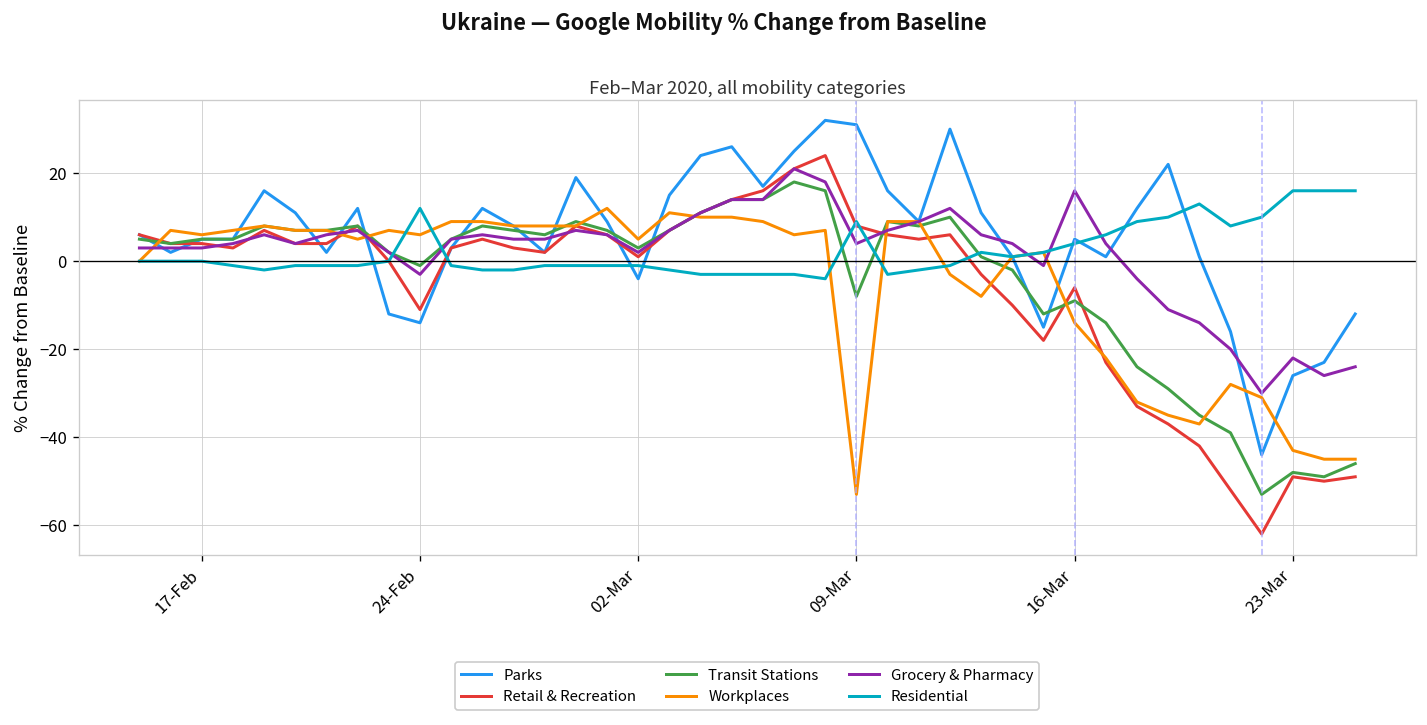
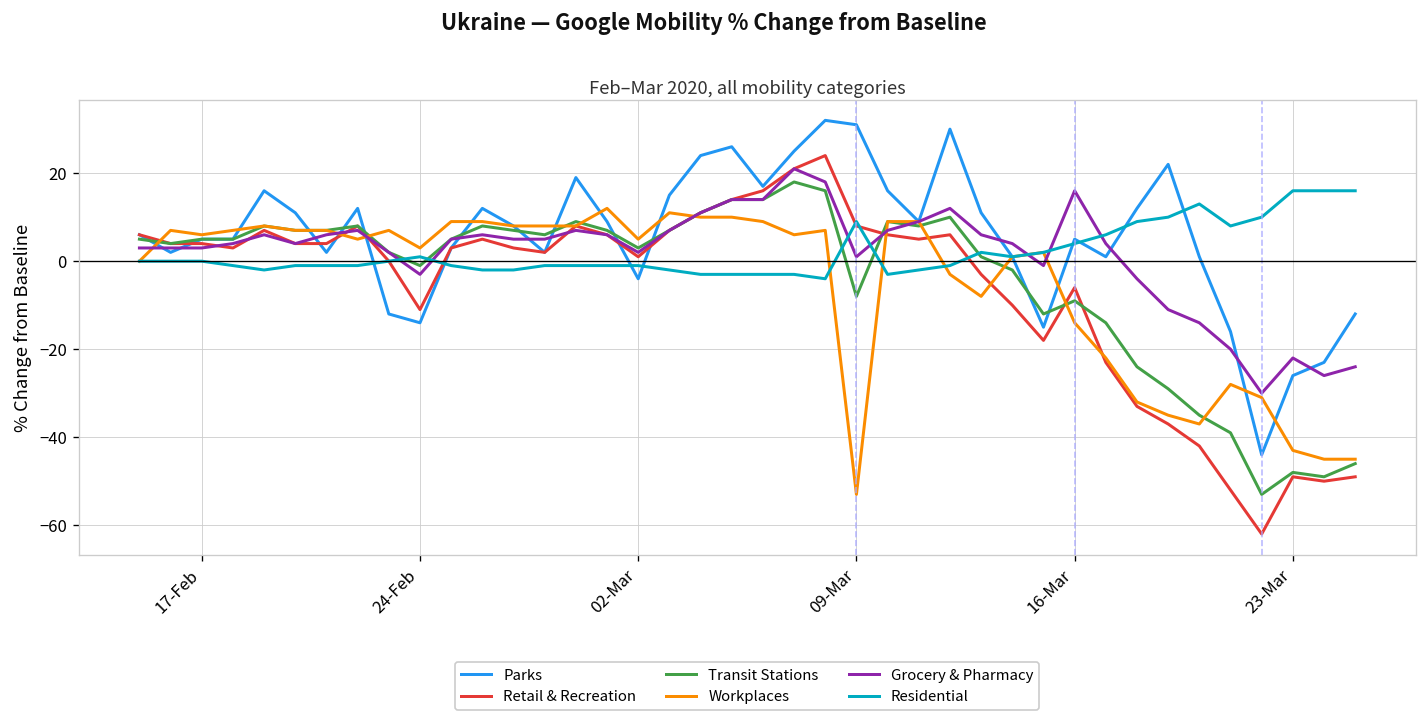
  {
    "Parks": {
      "24-Feb": -14,
      "02-Mar": -4,
      "09-Mar": 31,
      "16-Mar": 5,
      "23-Mar": -26
    },
    "Retail & Recreation": {
      "17-Feb": 4,
      "24-Feb": -11,
      "02-Mar": 1,
      "09-Mar": 8,
      "16-Mar": -6,
      "23-Mar": -49
    },
    "Transit Stations": {
      "24-Feb": -1,
      "02-Mar": 3,
      "09-Mar": -8,
      "16-Mar": -9,
      "23-Mar": -48
    },
    "Workplaces": {
      "17-Feb": 6,
-     "24-Feb": 6,
+     "24-Feb": 3,
      "02-Mar": 5,
      "09-Mar": -53,
      "16-Mar": -14,
      "23-Mar": -43
    },
    "Grocery & Pharmacy": {
      "17-Feb": 3,
      "24-Feb": -3,
      "02-Mar": 2,
-     "09-Mar": 4,
+     "09-Mar": 1,
      "16-Mar": 16,
      "23-Mar": -22
    },
    "Residential": {
      "17-Feb": 0,
-     "24-Feb": 12,
+     "24-Feb": 1,
      "02-Mar": -1,
      "09-Mar": 9,
      "16-Mar": 4,
      "23-Mar": 16
    }
  }
